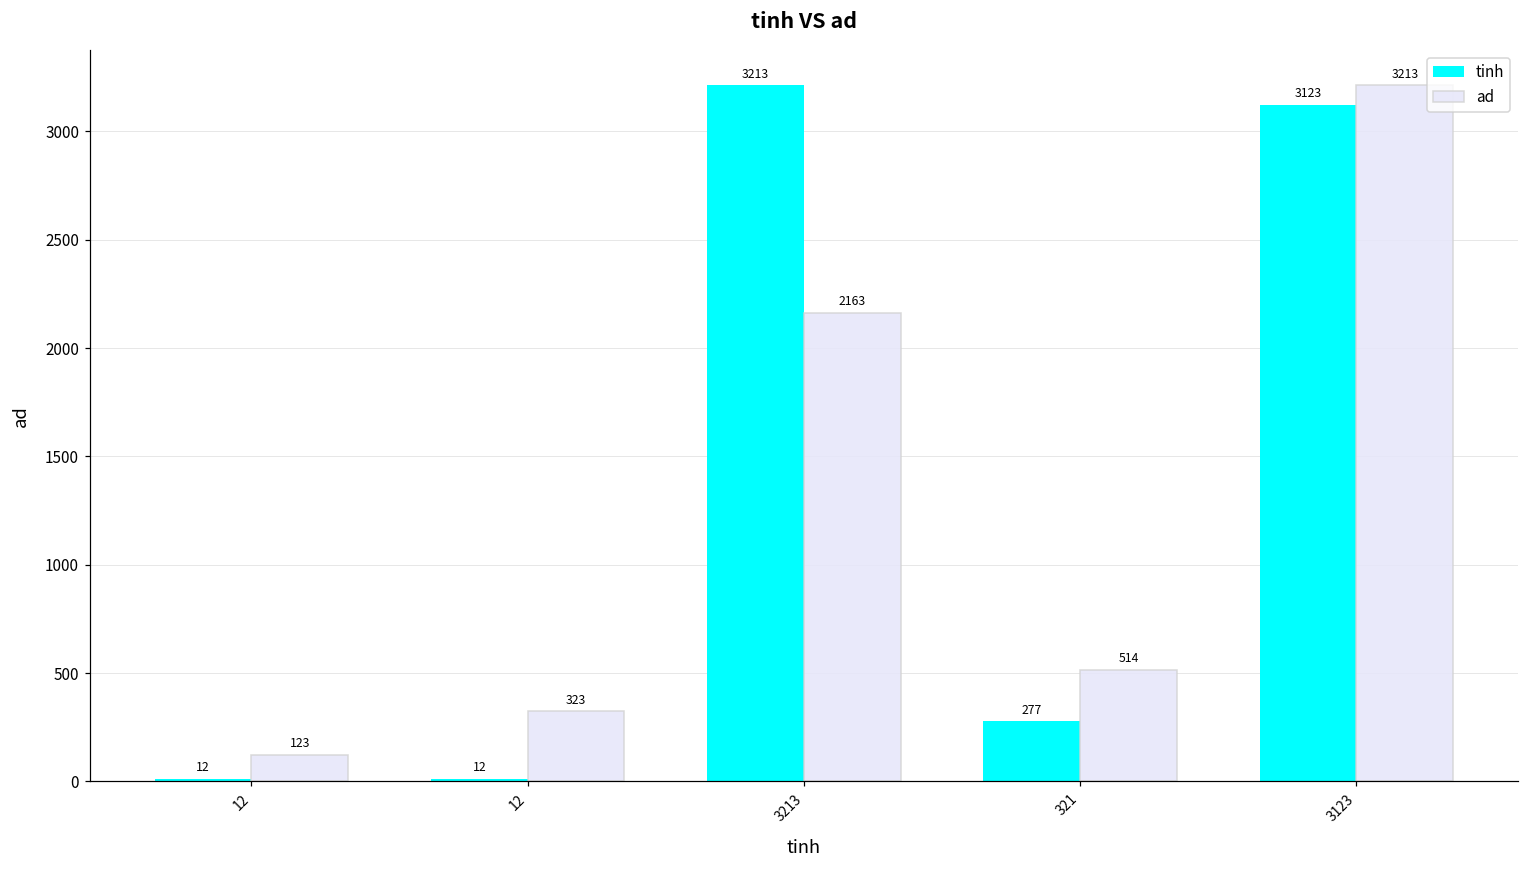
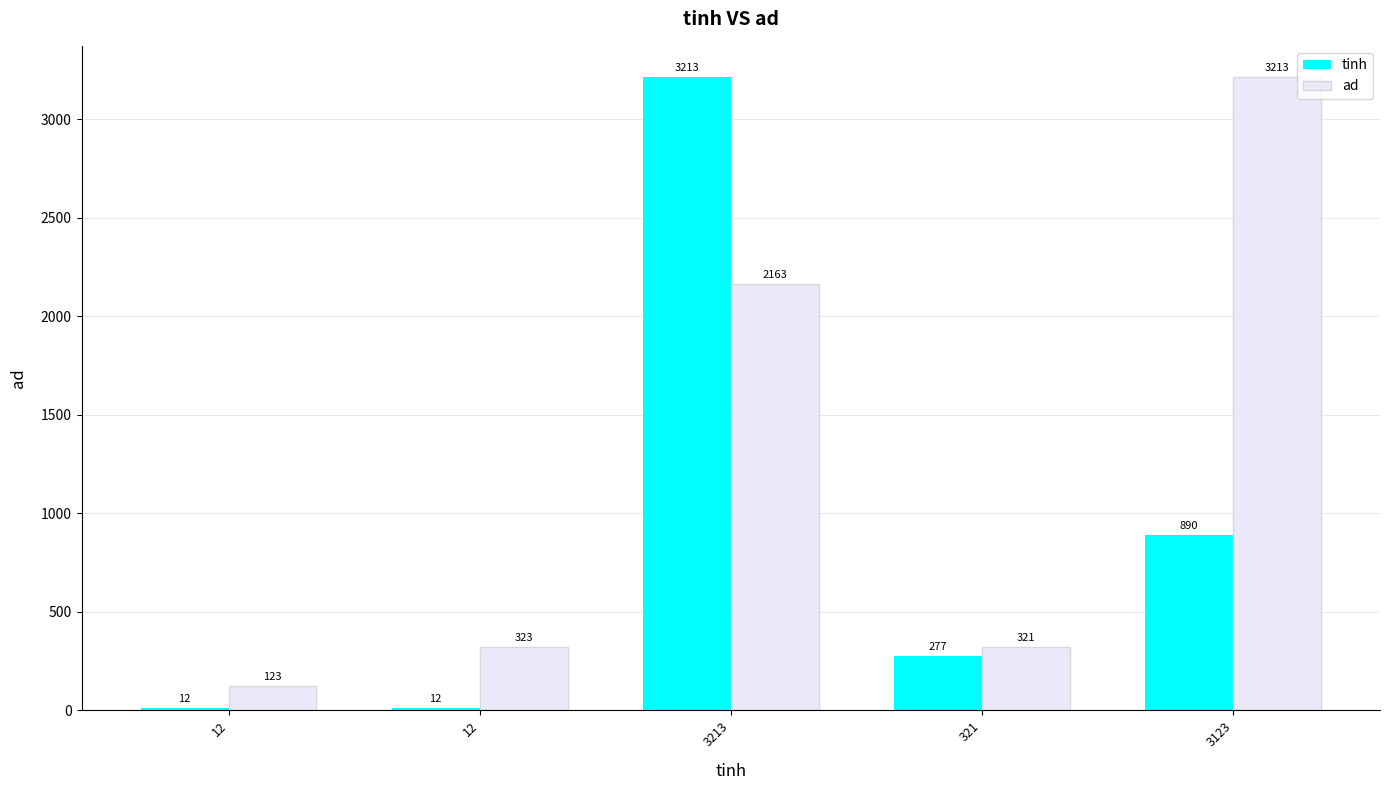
  {
    "tinh": {
      "3213": 3213,
      "321": 277,
-     "3123": 3123
+     "3123": 890
    },
    "ad": {
      "3213": 2163,
-     "321": 514,
+     "321": 321,
      "3123": 3213
    }
  }
